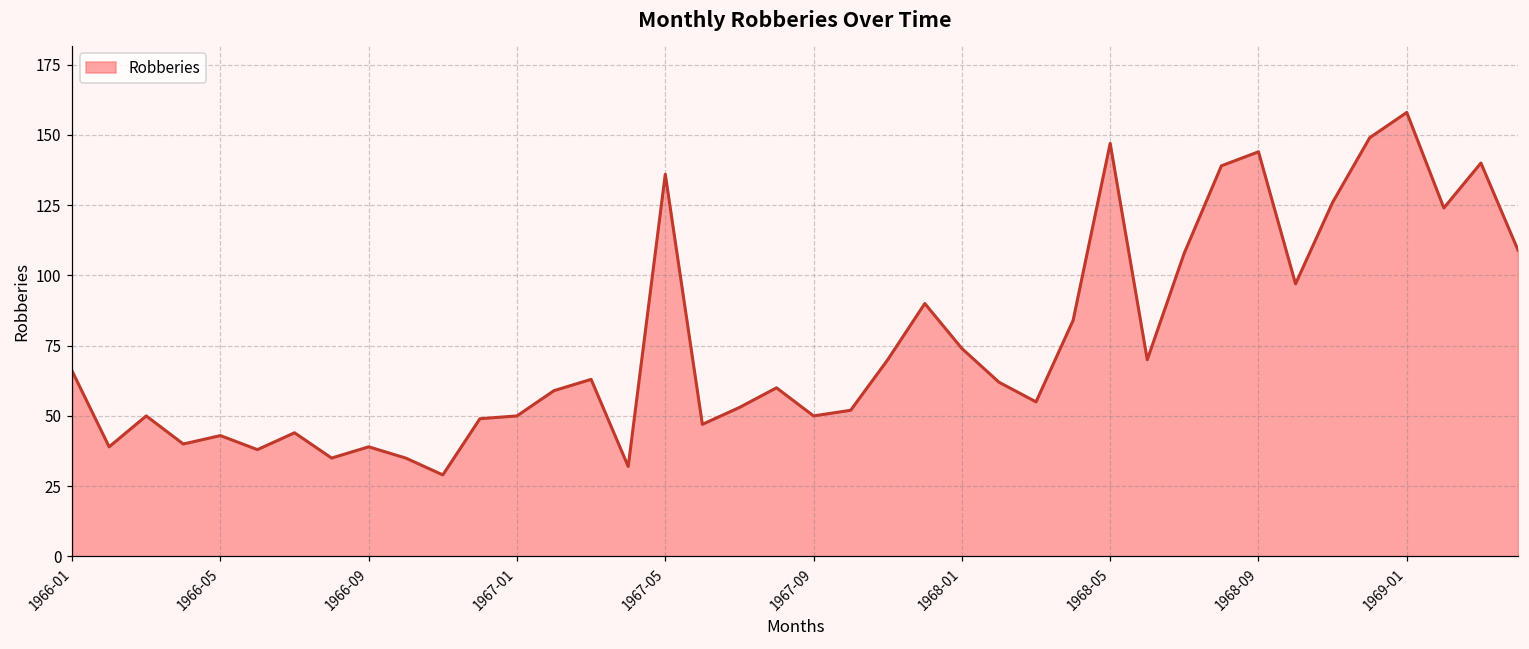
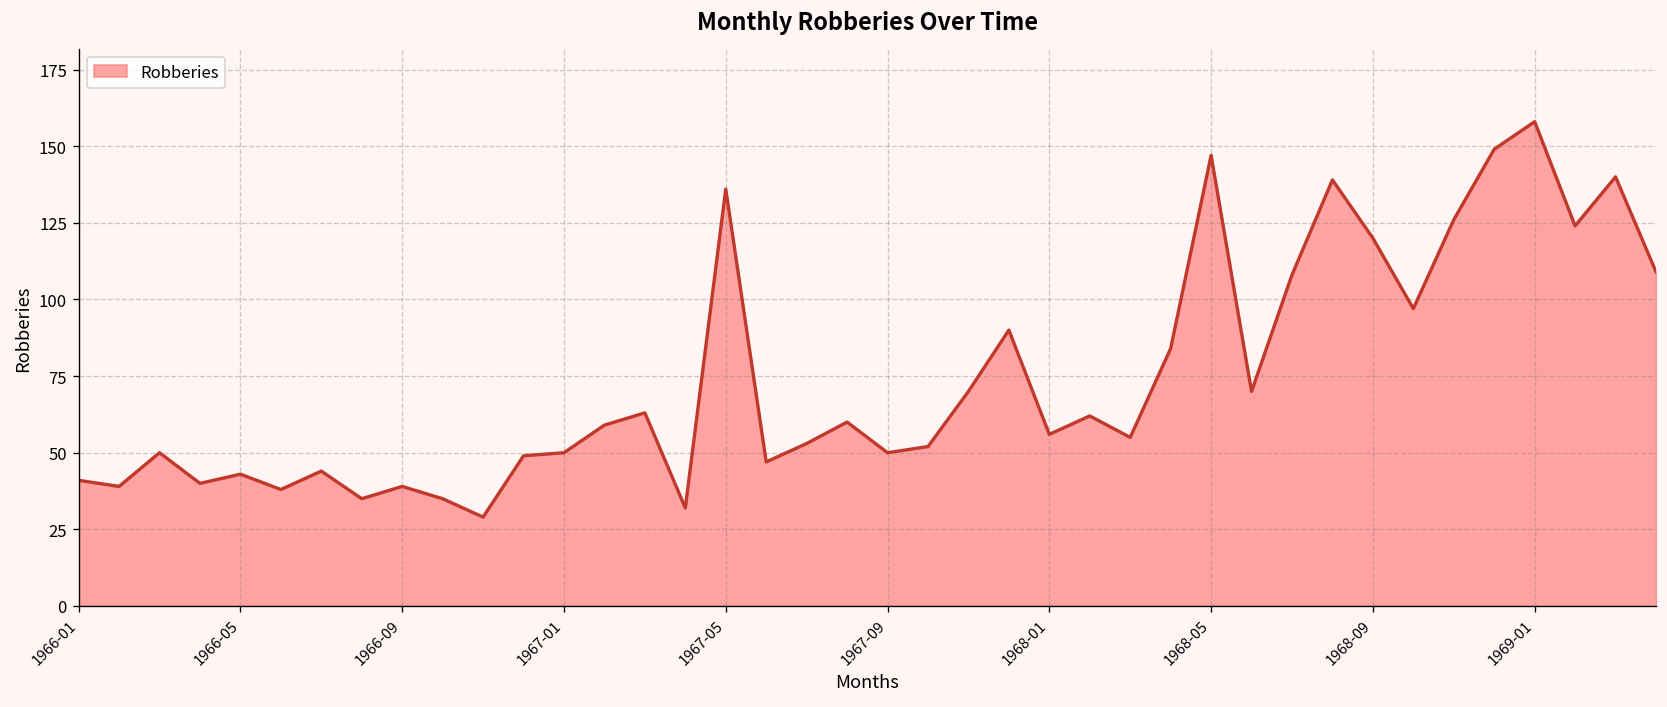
  {
-   "1966-01": 66,
+   "1966-01": 41,
    "1966-05": 43,
    "1966-09": 39,
    "1967-01": 50,
    "1967-05": 136,
    "1967-09": 50,
-   "1968-01": 74,
+   "1968-01": 56,
    "1968-05": 147,
-   "1968-09": 144,
+   "1968-09": 120,
    "1969-01": 158
  }
